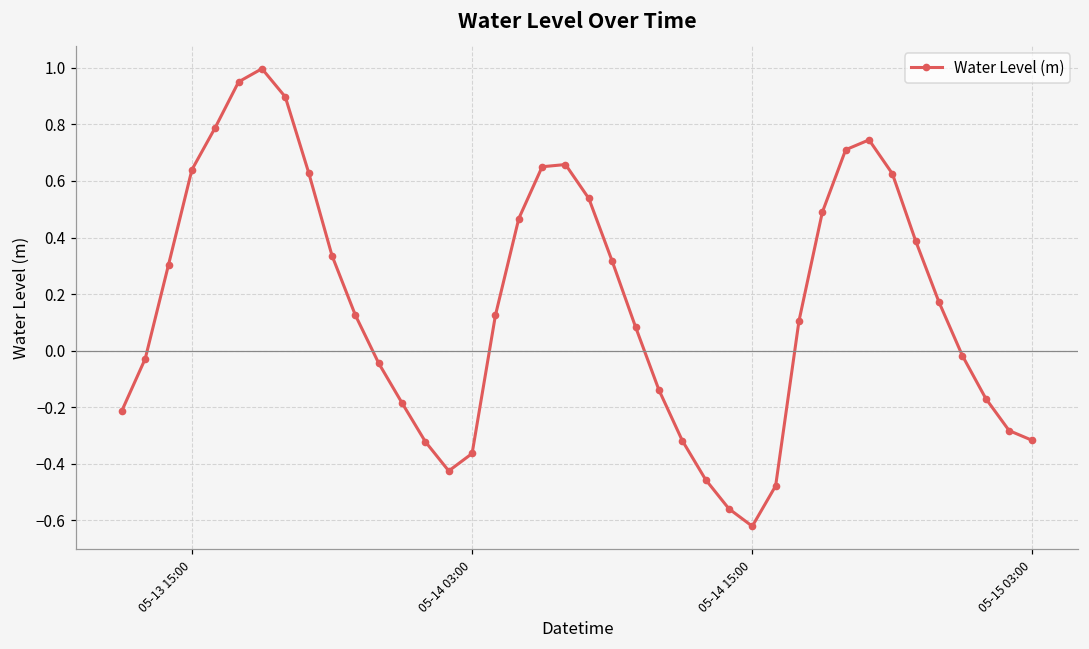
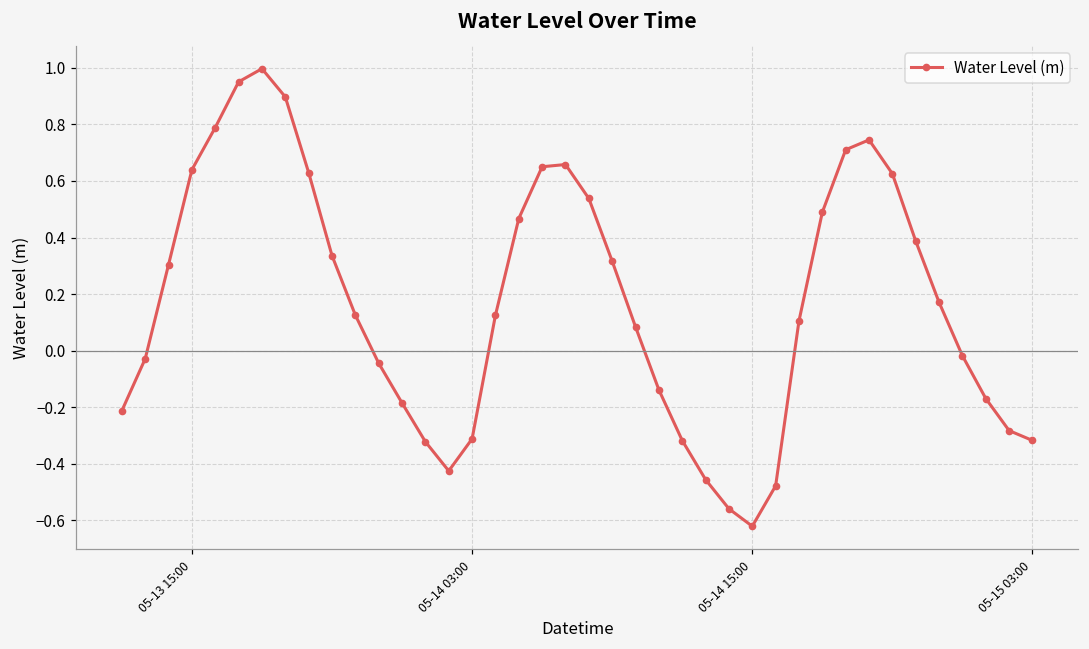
  {
    "05-13 15:00": 0.64,
-   "05-14 03:00": -0.36,
+   "05-14 03:00": -0.31,
    "05-14 15:00": -0.62,
    "05-15 03:00": -0.32
  }
